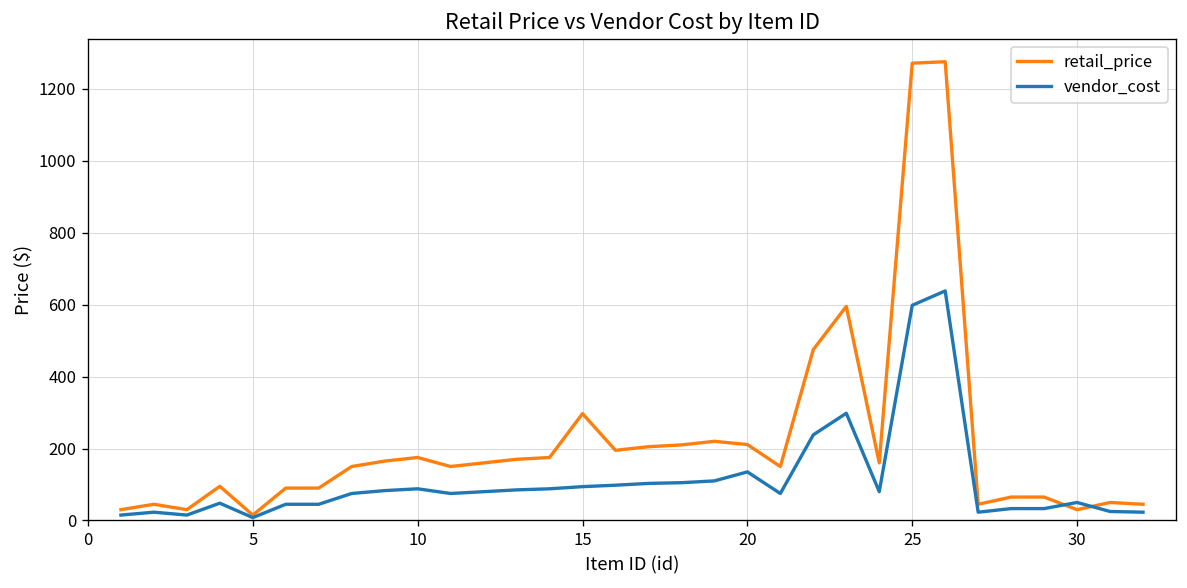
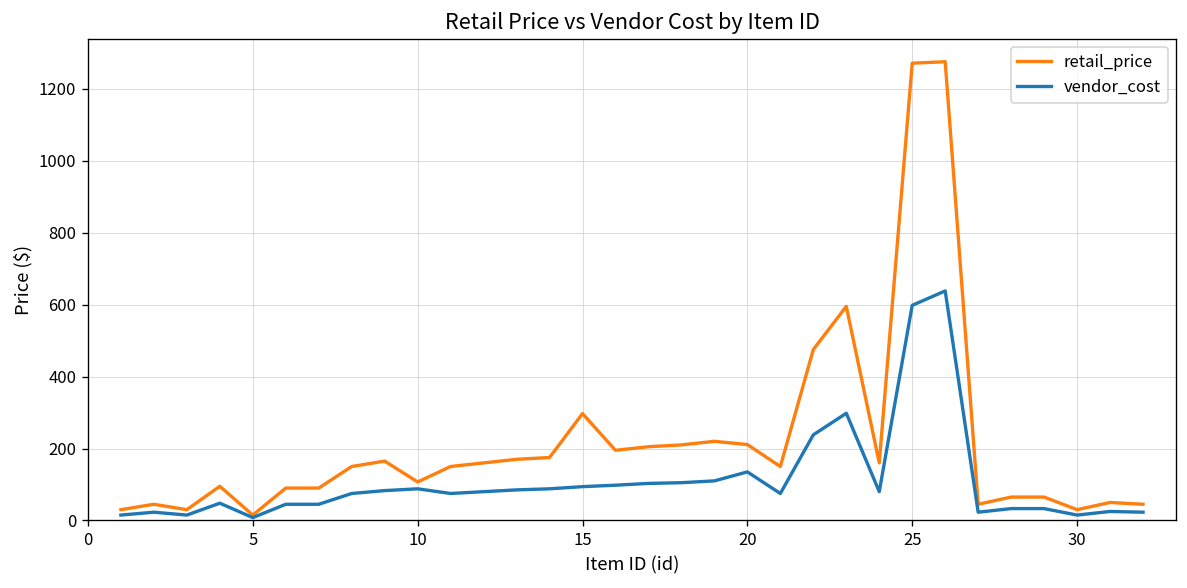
  {
    "retail_price": {
-     "10": 180,
+     "10": 110,
      "15": 300,
      "20": 210,
      "25": 1270,
      "30": 30
    },
    "vendor_cost": {
      "10": 90,
      "15": 90,
      "20": 140,
      "25": 600,
-     "30": 50
+     "30": 20
    }
  }
